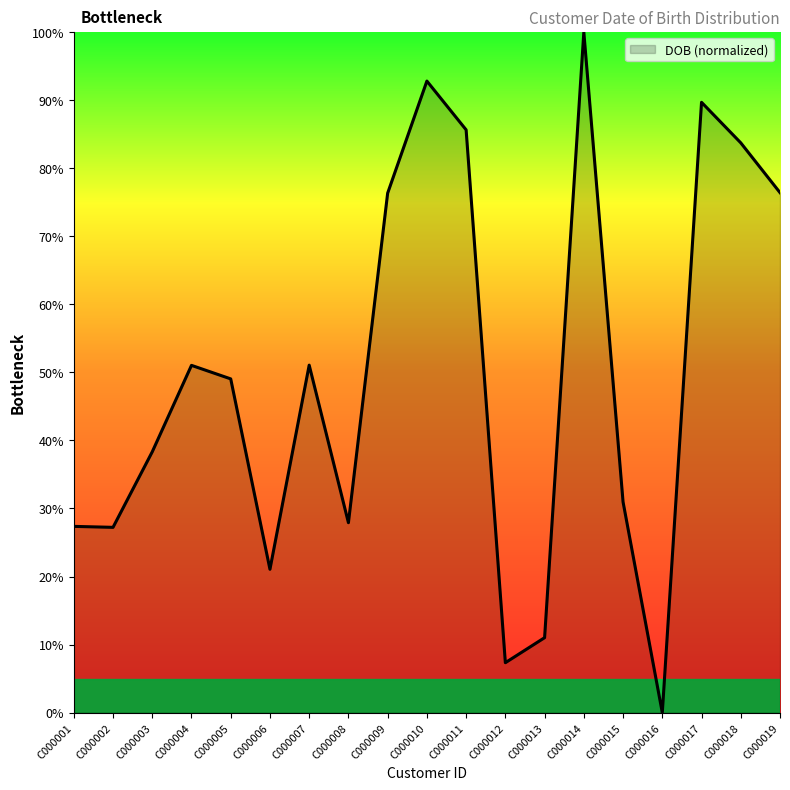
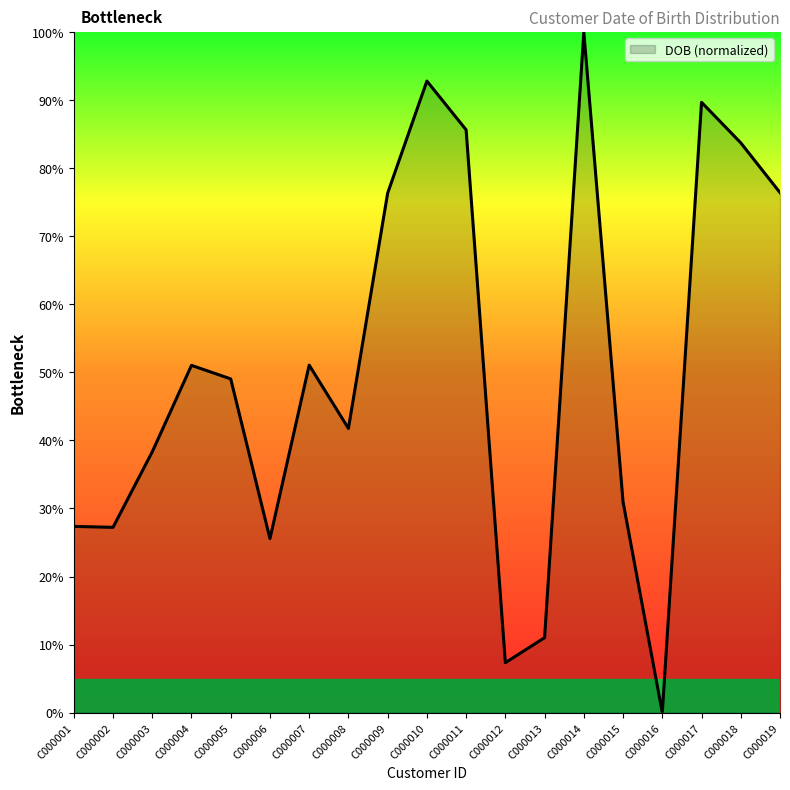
  {
    "C000001": "27%",
    "C000002": "27%",
    "C000003": "38%",
    "C000004": "51%",
    "C000005": "49%",
-   "C000006": "21%",
+   "C000006": "26%",
    "C000007": "51%",
-   "C000008": "28%",
+   "C000008": "42%",
    "C000009": "76%",
    "C000010": "93%",
    "C000011": "86%",
    "C000012": "7%",
    "C000013": "11%",
    "C000014": "100%",
    "C000015": "31%",
    "C000017": "90%",
    "C000018": "84%",
    "C000019": "76%"
  }
